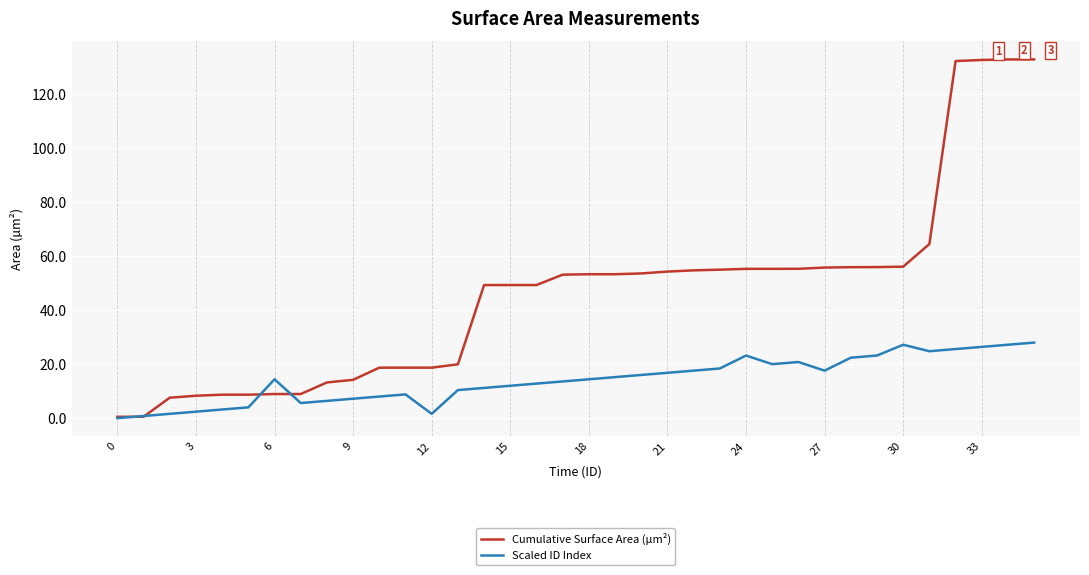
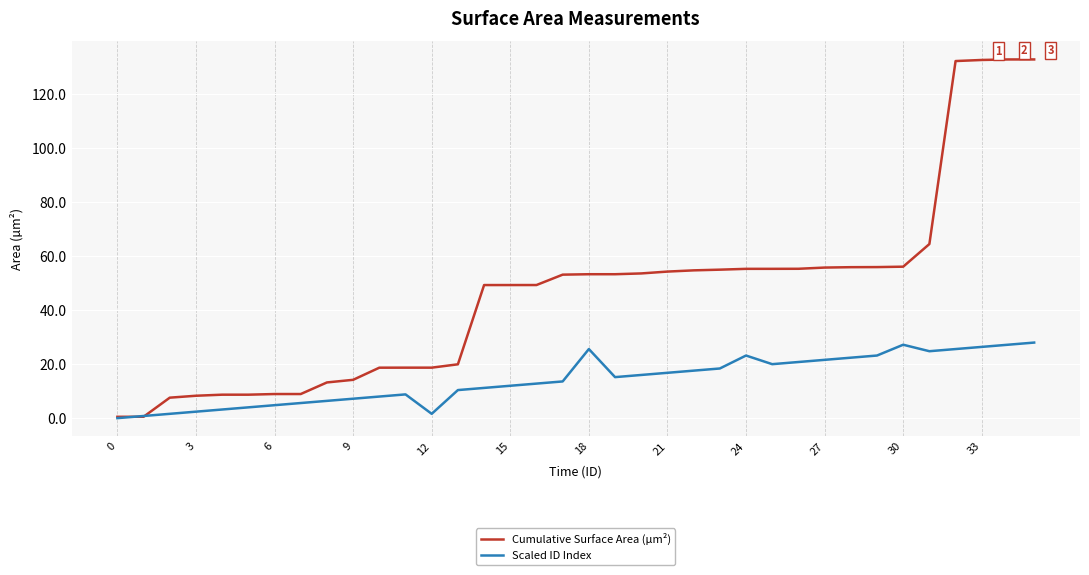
  {
    "Cumulative Surface Area (µm²)": {
      "3": 8,
      "6": 9,
      "9": 14,
      "12": 19,
      "15": 49,
      "18": 53,
      "21": 54,
      "24": 55,
      "27": 56,
      "30": 56,
      "33": 133
    },
    "Scaled ID Index": {
      "3": 2,
-     "6": 14,
+     "6": 5,
      "9": 7,
      "12": 2,
      "15": 12,
-     "18": 14,
+     "18": 26,
      "21": 17,
      "24": 23,
-     "27": 18,
+     "27": 22,
      "30": 27,
      "33": 26
    }
  }
